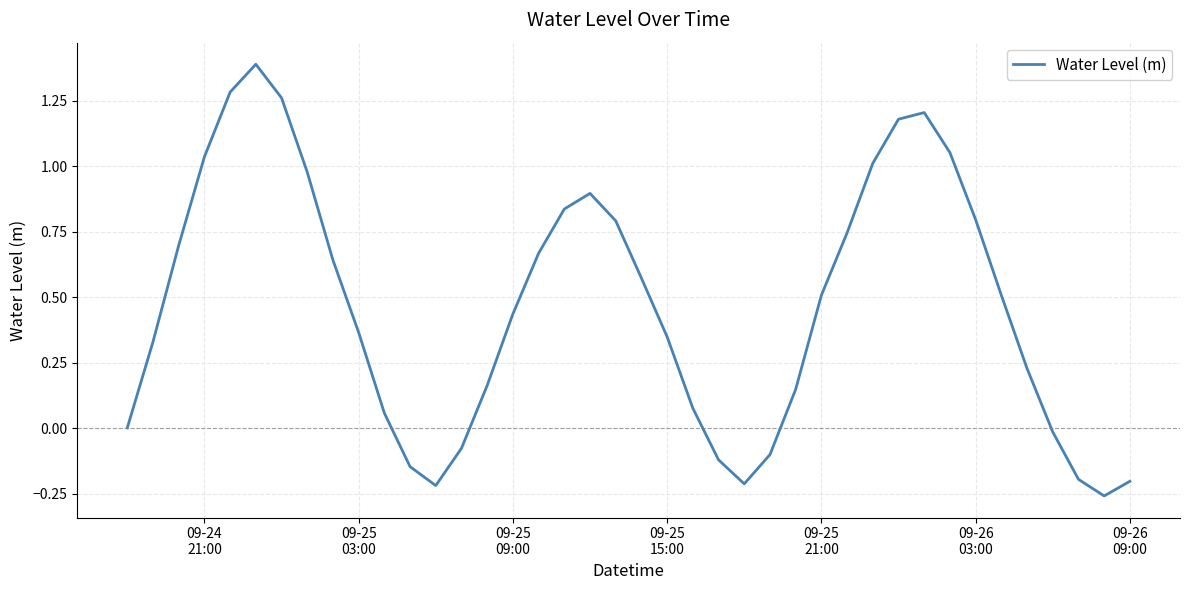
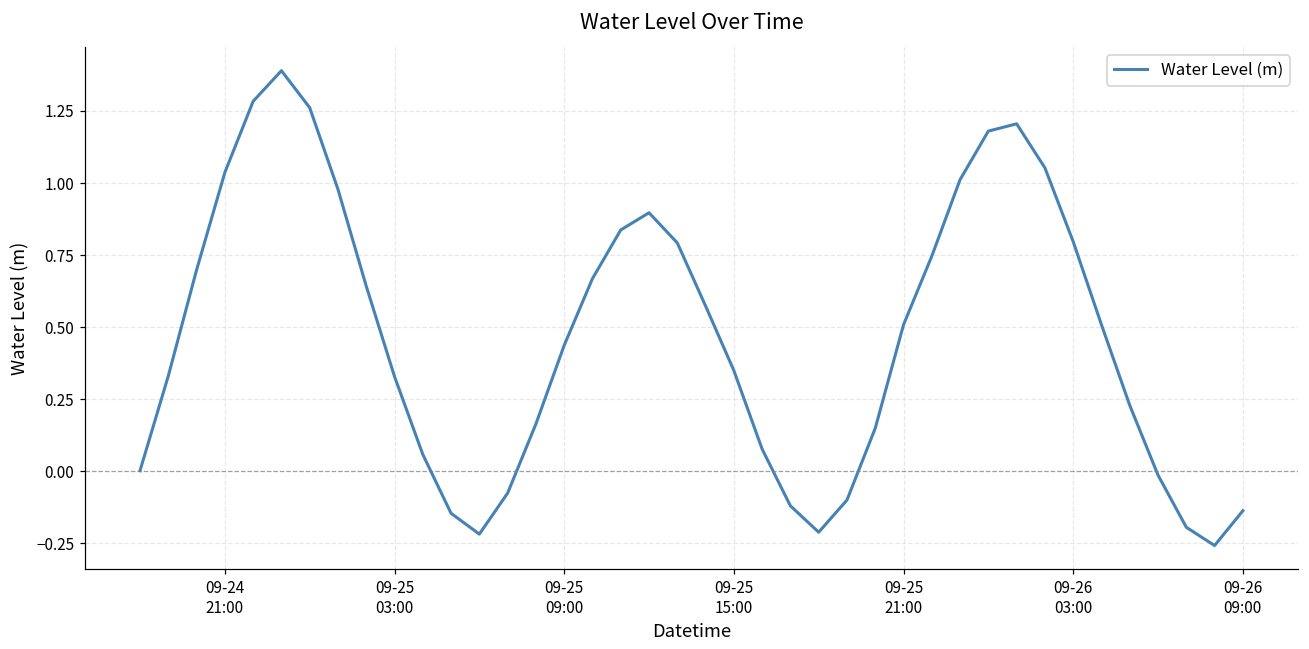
  {
    "09-24 21:00": 1.04,
-   "09-25 03:00": 0.37,
+   "09-25 03:00": 0.33,
    "09-25 09:00": 0.44,
    "09-25 15:00": 0.35,
    "09-25 21:00": 0.51,
    "09-26 03:00": 0.80,
-   "09-26 09:00": -0.20
+   "09-26 09:00": -0.14
  }
